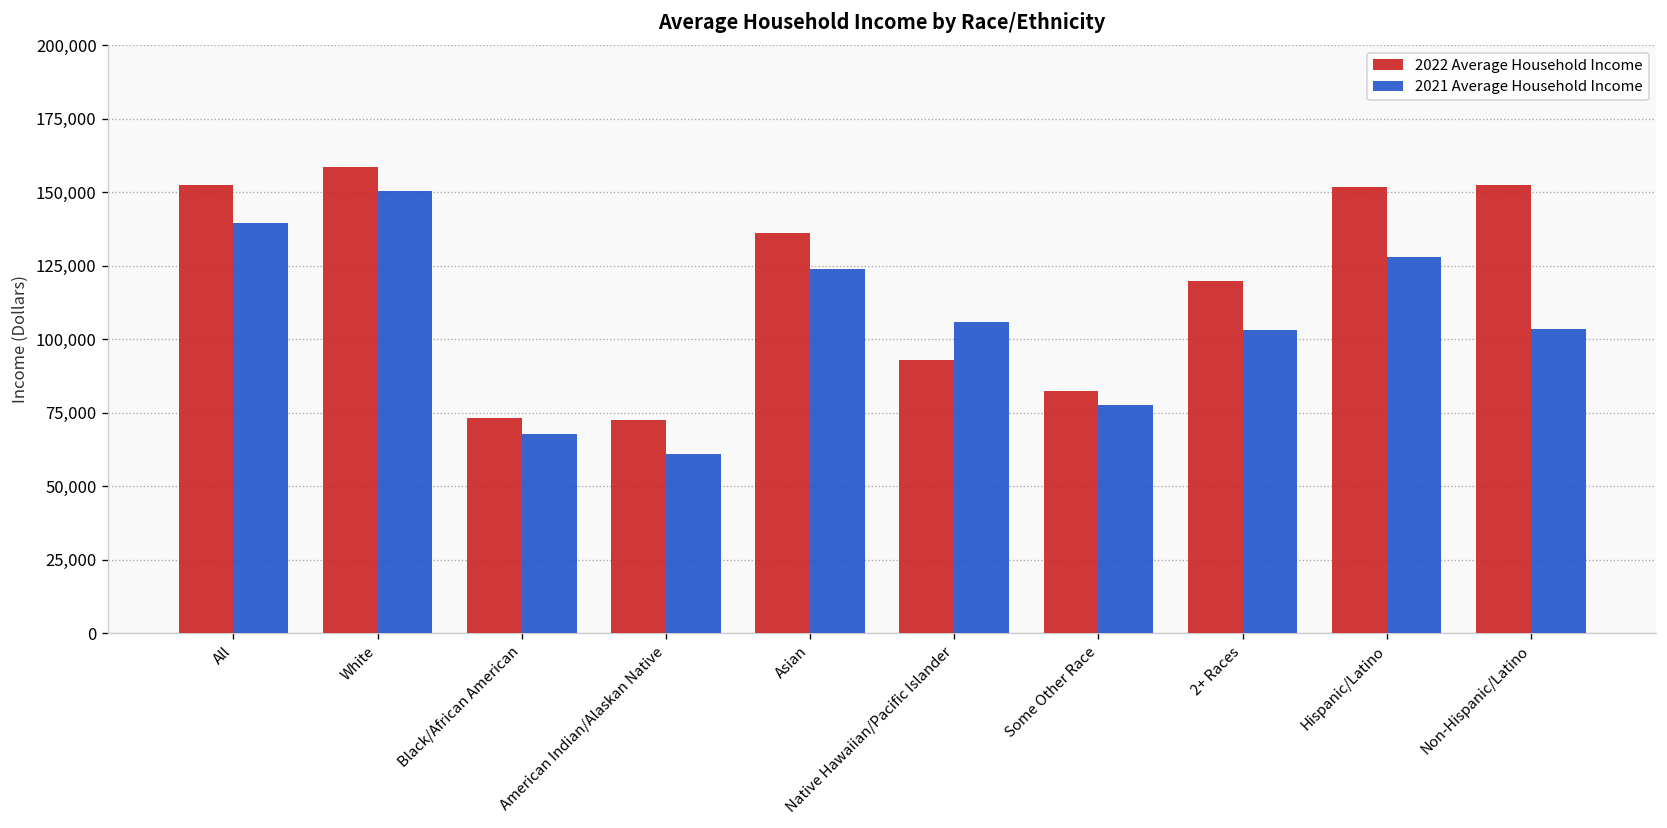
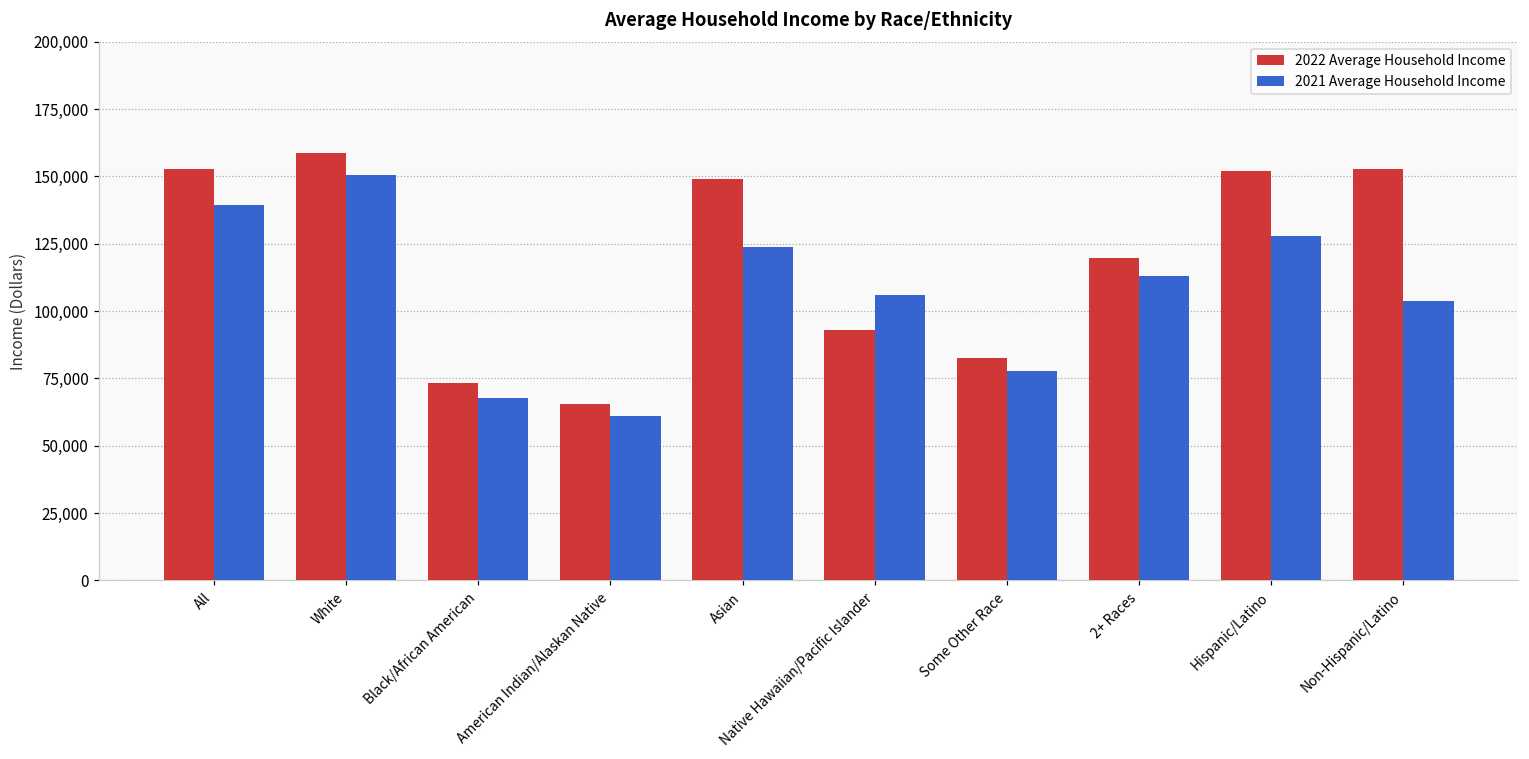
  {
    "2022 Average Household Income": {
      "All": "153,000",
      "White": "159,000",
      "Black/African American": "73,000",
-     "American Indian/Alaskan Native": "73,000",
-     "Asian": "136,000",
+     "American Indian/Alaskan Native": "66,000",
+     "Asian": "149,000",
      "Native Hawaiian/Pacific Islander": "93,000",
      "Some Other Race": "83,000",
      "2+ Races": "120,000",
      "Hispanic/Latino": "152,000",
      "Non-Hispanic/Latino": "153,000"
    },
    "2021 Average Household Income": {
      "All": "140,000",
      "White": "150,000",
      "Black/African American": "68,000",
      "American Indian/Alaskan Native": "61,000",
      "Asian": "124,000",
      "Native Hawaiian/Pacific Islander": "106,000",
      "Some Other Race": "78,000",
-     "2+ Races": "103,000",
+     "2+ Races": "113,000",
      "Hispanic/Latino": "128,000",
      "Non-Hispanic/Latino": "104,000"
    }
  }
